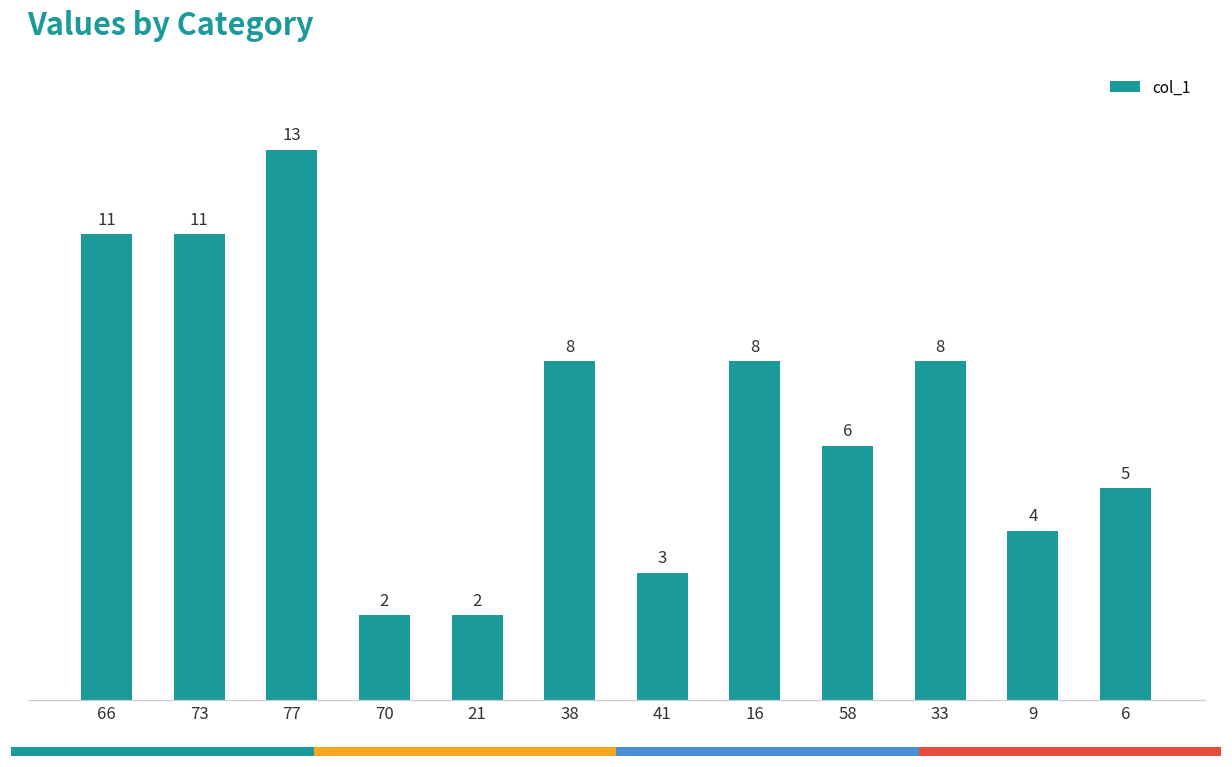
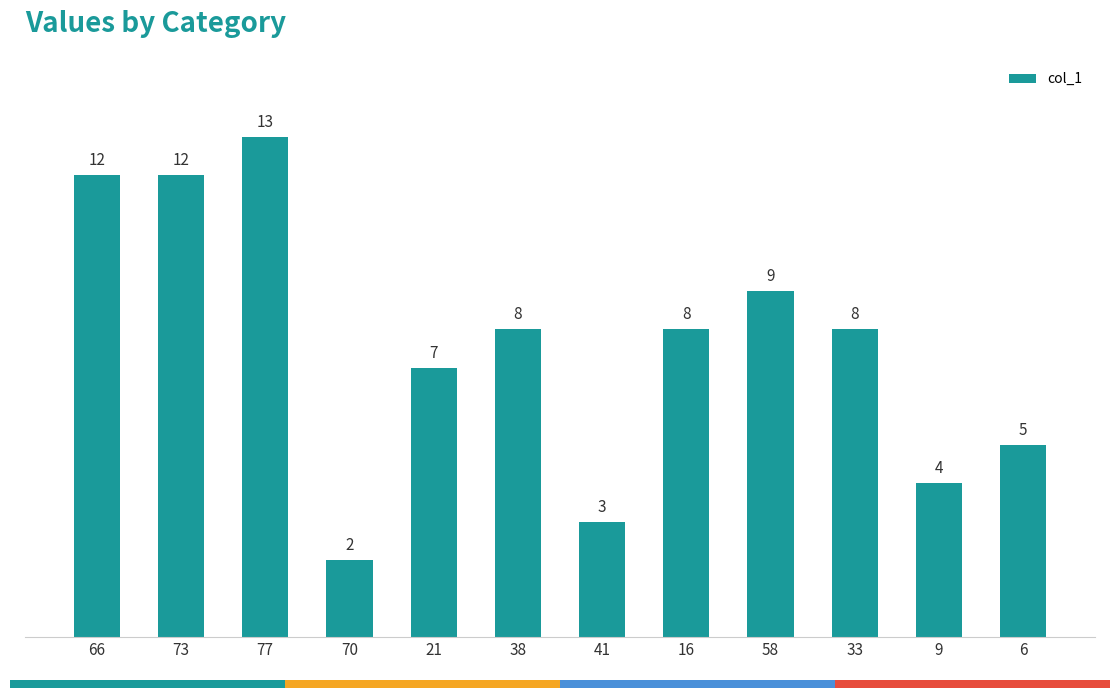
  {
-   "66": 11,
-   "73": 11,
+   "66": 12,
+   "73": 12,
    "77": 13,
    "70": 2,
-   "21": 2,
+   "21": 7,
    "38": 8,
    "41": 3,
    "16": 8,
-   "58": 6,
+   "58": 9,
    "33": 8,
    "9": 4,
    "6": 5
  }
